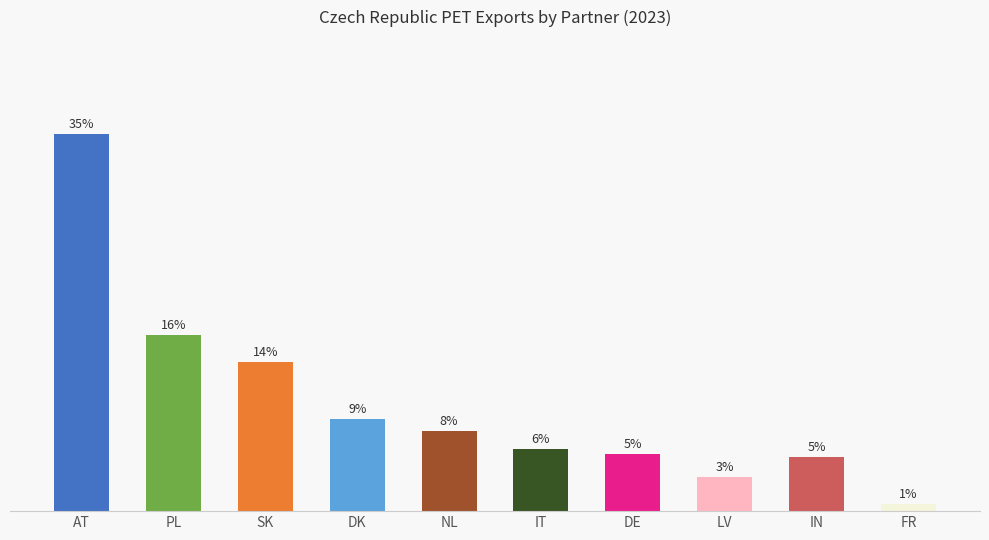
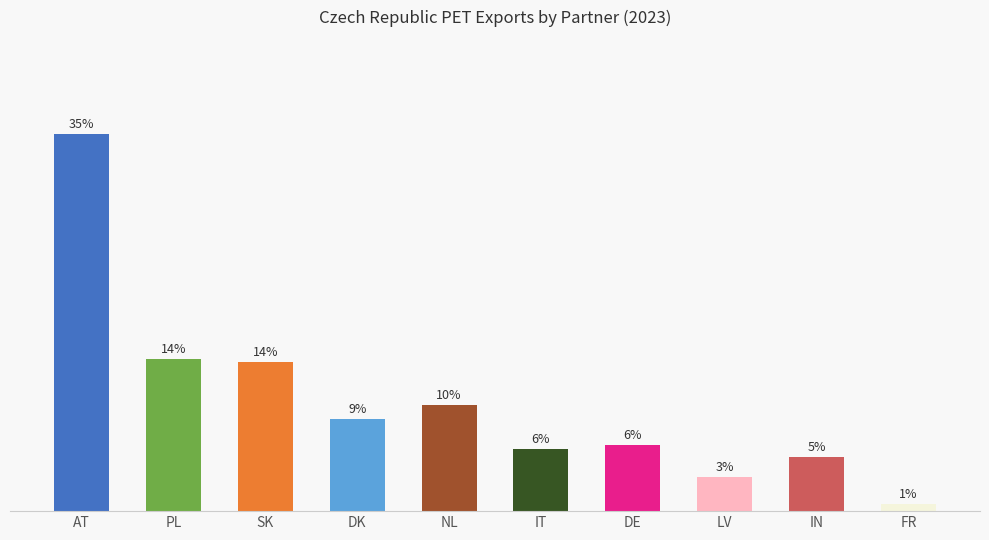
  {
    "AT": "35%",
-   "PL": "16%",
+   "PL": "14%",
    "SK": "14%",
    "DK": "9%",
-   "NL": "8%",
+   "NL": "10%",
    "IT": "6%",
-   "DE": "5%",
+   "DE": "6%",
    "LV": "3%",
    "IN": "5%",
    "FR": "1%"
  }
